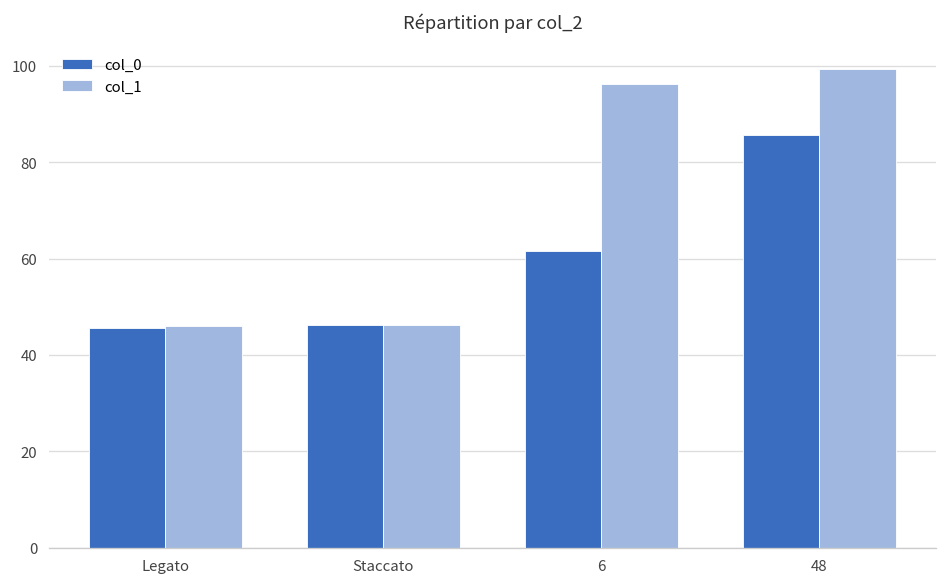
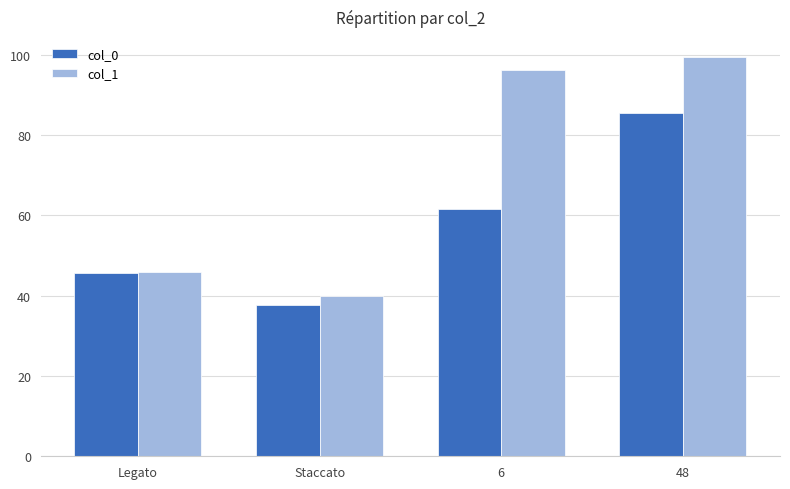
  {
    "col_0": {
      "Legato": 46,
-     "Staccato": 46,
+     "Staccato": 38,
      "6": 62,
      "48": 86
    },
    "col_1": {
      "Legato": 46,
-     "Staccato": 46,
+     "Staccato": 40,
      "6": 96,
      "48": 99
    }
  }
